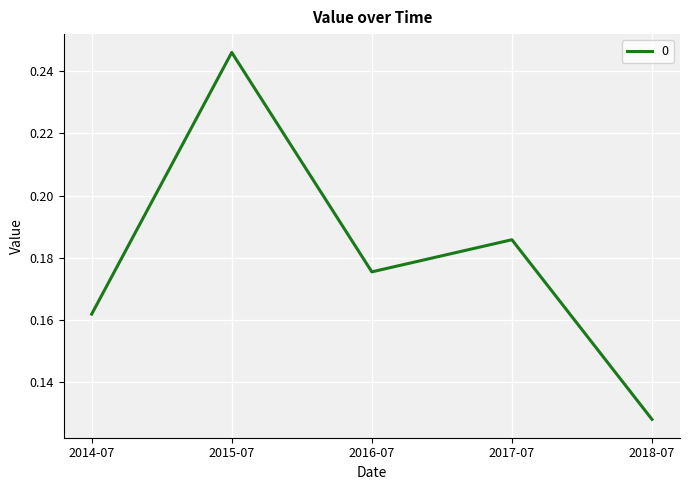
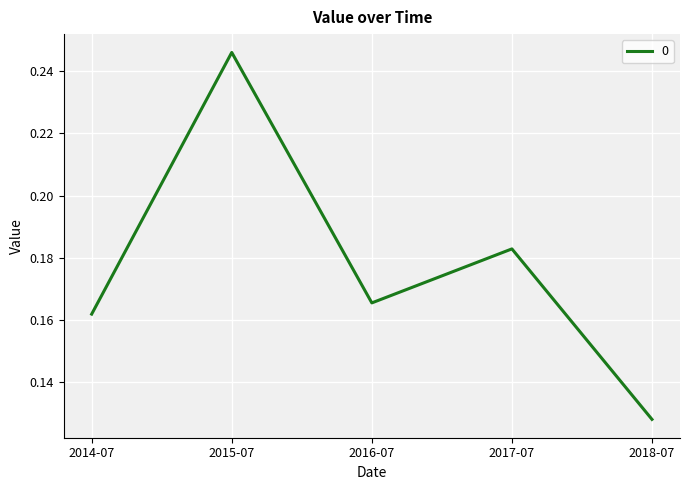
  {
    "2014-07": 0.162,
    "2015-07": 0.246,
-   "2016-07": 0.175,
-   "2017-07": 0.186,
+   "2016-07": 0.166,
+   "2017-07": 0.183,
    "2018-07": 0.128
  }
